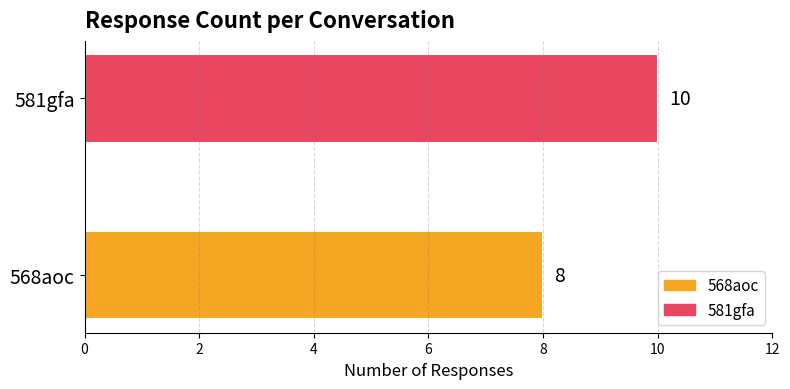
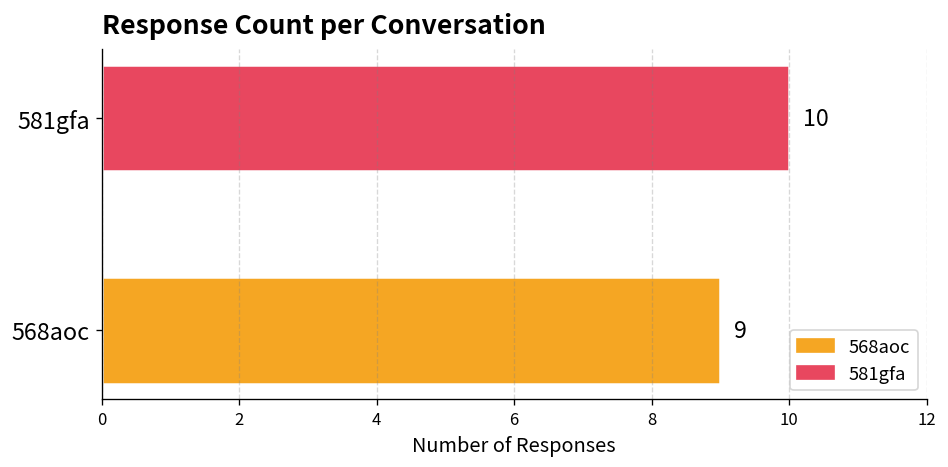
  {
    "581gfa": 10,
-   "568aoc": 8
+   "568aoc": 9
  }
